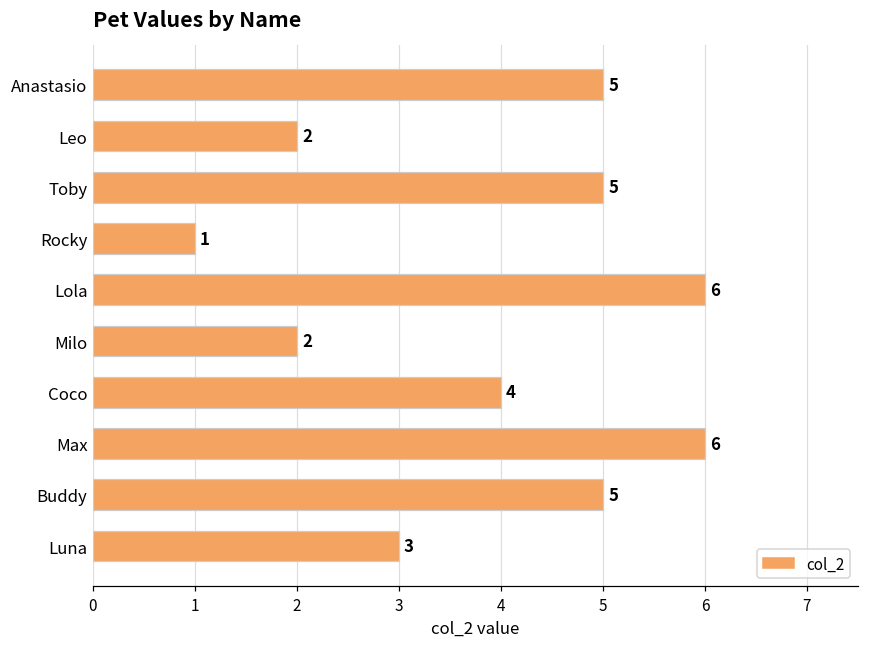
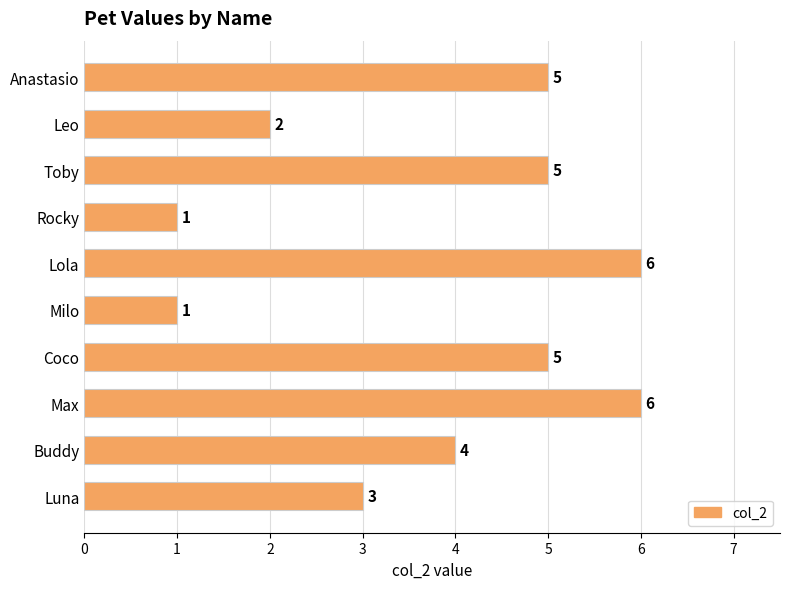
  {
    "Anastasio": 5,
    "Leo": 2,
    "Toby": 5,
    "Rocky": 1,
    "Lola": 6,
-   "Milo": 2,
-   "Coco": 4,
+   "Milo": 1,
+   "Coco": 5,
    "Max": 6,
-   "Buddy": 5,
+   "Buddy": 4,
    "Luna": 3
  }
